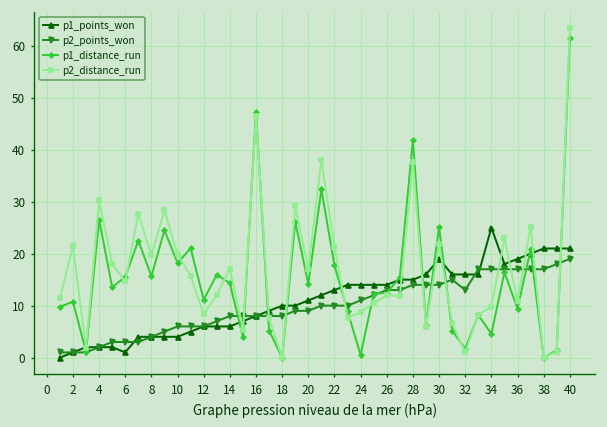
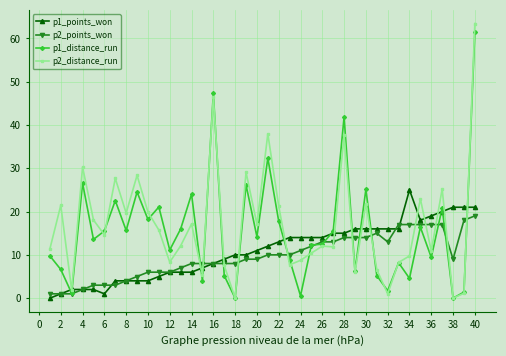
  {
    "p1_points_won": {
      "6": 1,
      "10": 4,
      "14": 6,
      "18": 10,
      "20": 11,
      "22": 13,
      "24": 14,
      "26": 14,
      "28": 15,
-     "30": 19,
+     "30": 16,
      "32": 16,
      "34": 25,
      "36": 19,
      "38": 21,
      "40": 21
    },
    "p2_points_won": {
      "6": 3,
      "10": 6,
      "14": 8,
      "18": 8,
      "20": 9,
      "22": 10,
      "24": 11,
      "28": 14,
      "30": 14,
      "32": 13,
      "34": 17,
      "36": 17,
-     "38": 17,
+     "38": 9,
      "40": 19
    },
    "p1_distance_run": {
-     "2": 11,
+     "2": 7,
      "4": 27,
      "6": 16,
      "8": 16,
      "10": 18,
      "12": 11,
-     "14": 14,
+     "14": 24,
      "16": 47,
      "20": 14,
      "22": 18,
      "24": 1,
      "28": 42,
      "30": 25,
      "32": 2,
      "34": 5,
      "36": 9,
      "40": 62
    },
    "p2_distance_run": {
      "2": 21,
      "4": 30,
      "6": 15,
      "8": 20,
      "10": 20,
      "12": 8,
      "14": 17,
      "16": 46,
      "20": 17,
      "22": 21,
      "24": 9,
      "28": 38,
      "30": 22,
      "32": 1,
      "34": 10,
      "36": 11,
      "40": 63
    }
  }
